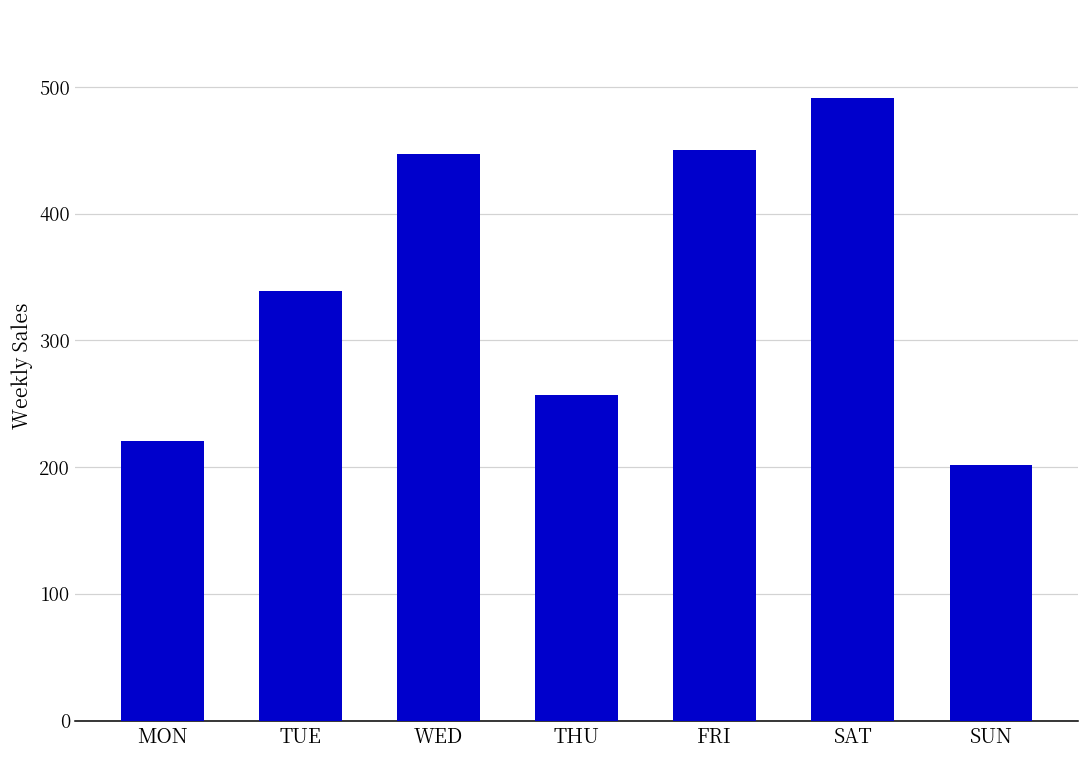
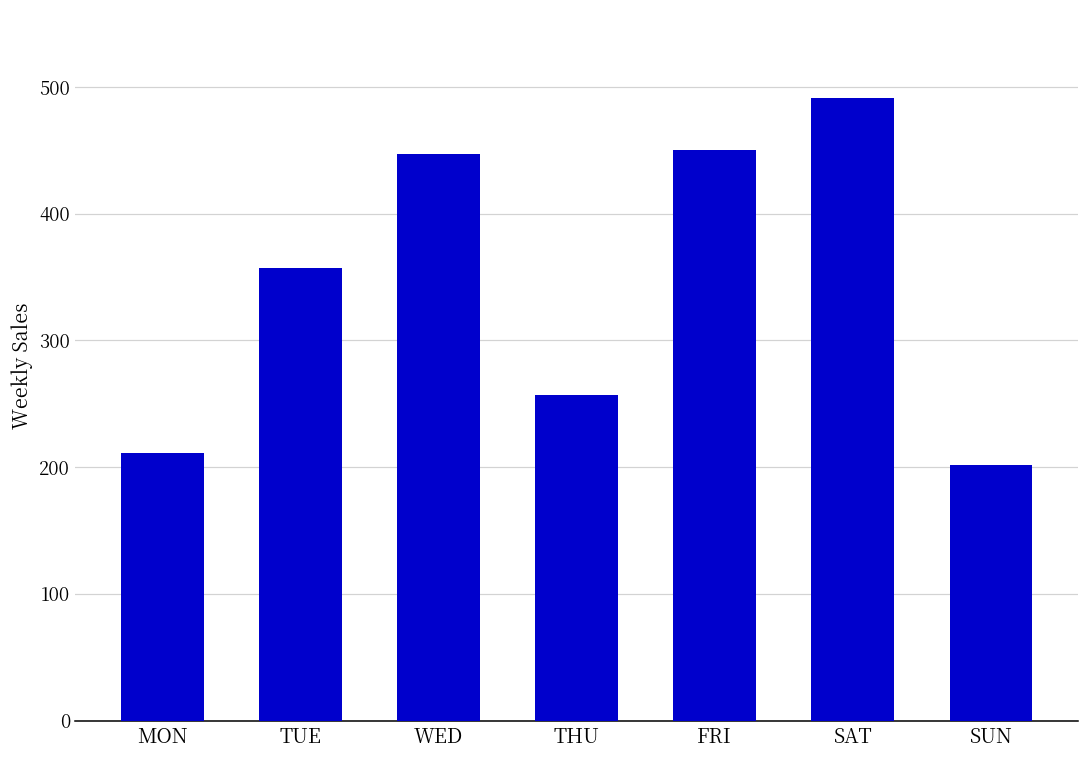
  {
-   "MON": 221,
-   "TUE": 339,
+   "MON": 211,
+   "TUE": 357,
    "WED": 447,
    "THU": 257,
    "FRI": 450,
    "SAT": 491,
    "SUN": 202
  }
